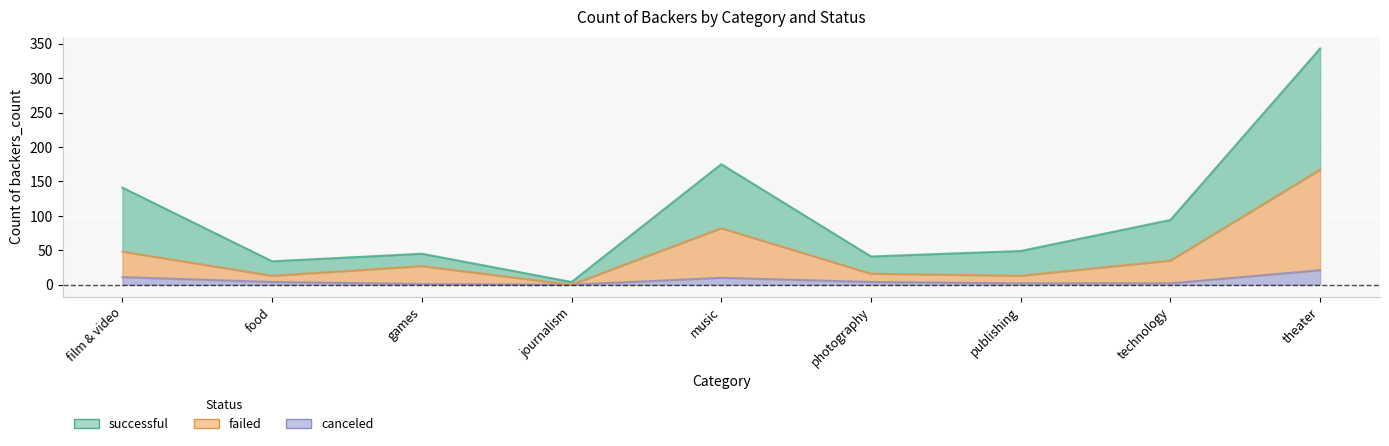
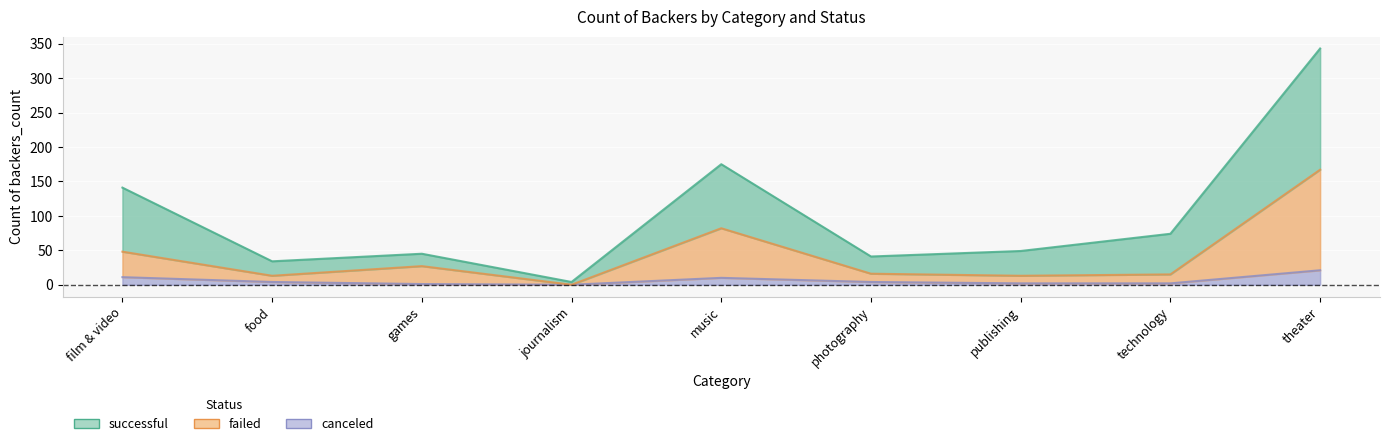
  {
    "failed": {
      "film & video": 40,
      "food": 10,
      "games": 30,
      "music": 70,
      "photography": 10,
      "publishing": 10,
-     "technology": 30,
+     "technology": 10,
      "theater": 150
    }
  }
